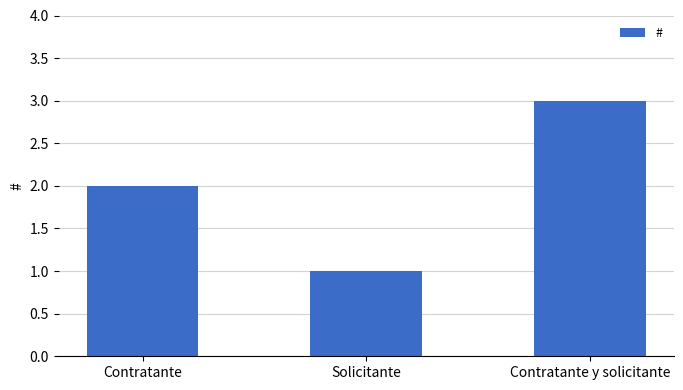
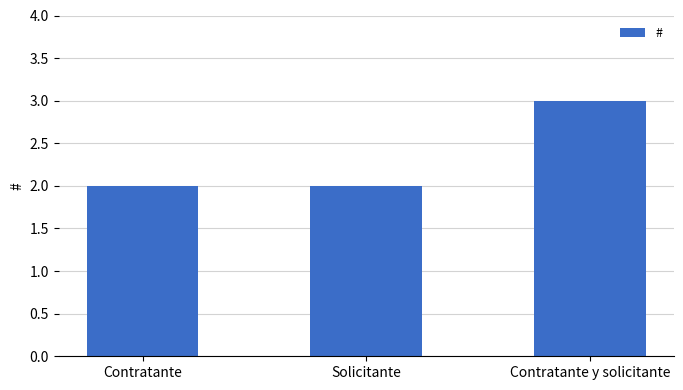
  {
    "Contratante": 2,
-   "Solicitante": 1,
+   "Solicitante": 2,
    "Contratante y solicitante": 3
  }
